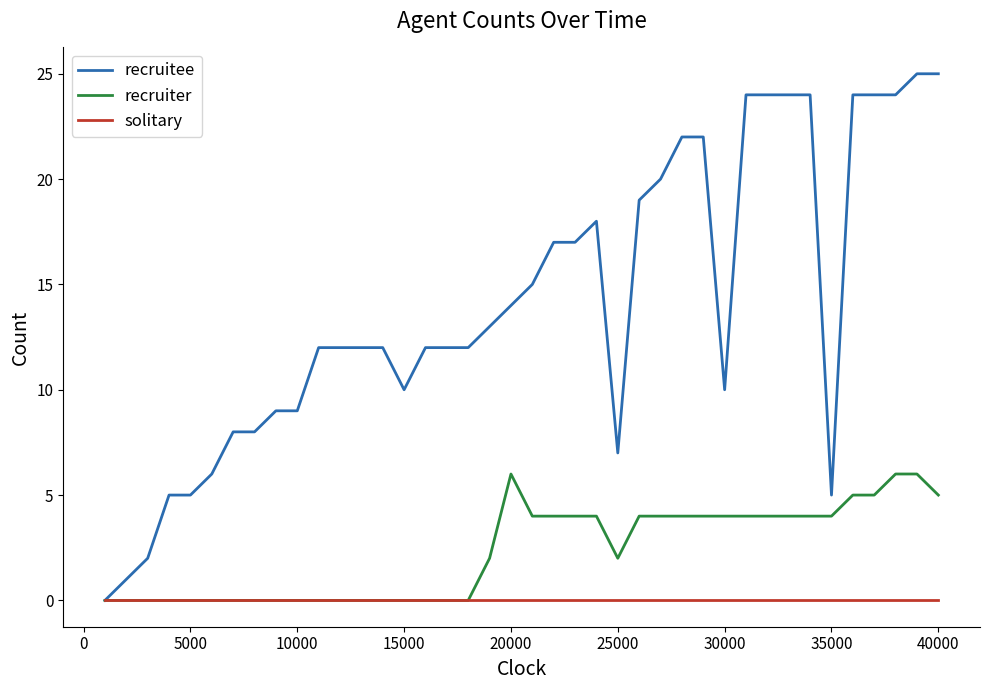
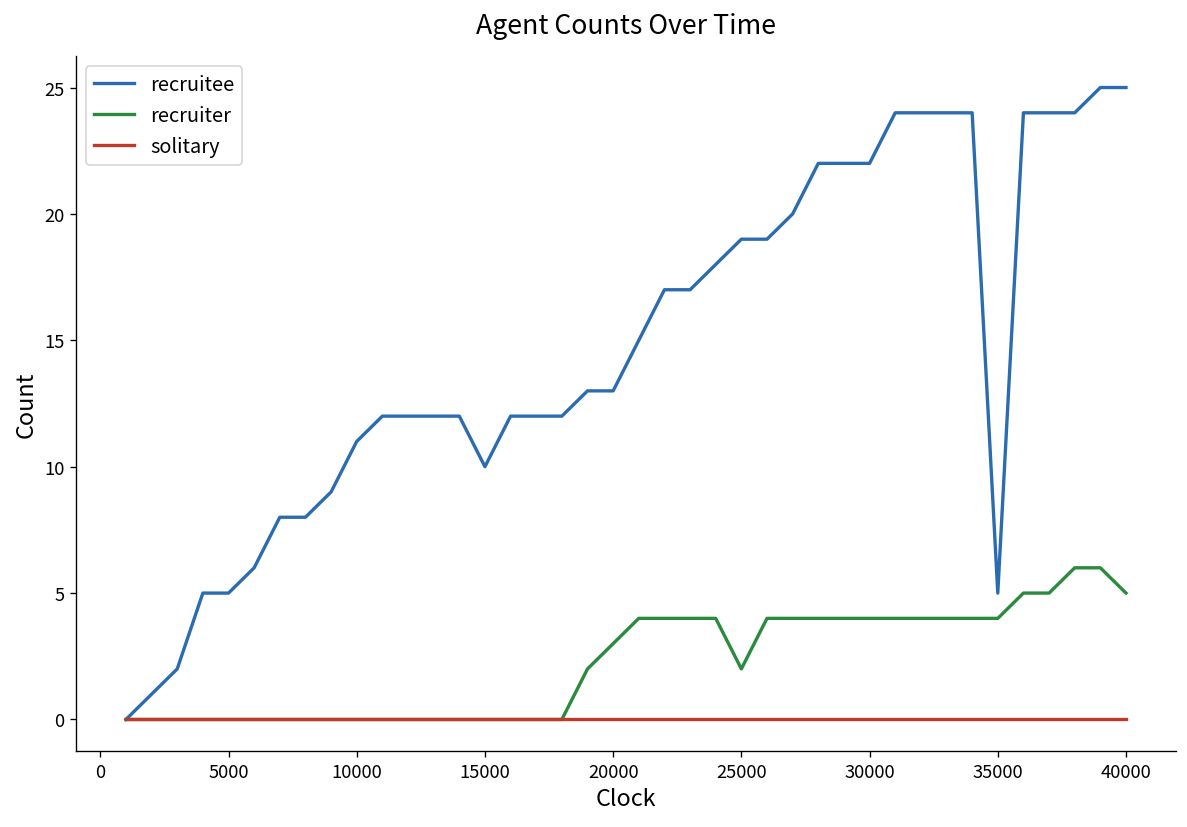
  {
    "recruitee": {
      "5000": 5,
-     "10000": 9,
+     "10000": 11,
      "15000": 10,
-     "20000": 14,
-     "25000": 7,
-     "30000": 10,
+     "20000": 13,
+     "25000": 19,
+     "30000": 22,
      "35000": 5,
      "40000": 25
    },
    "recruiter": {
-     "20000": 6,
+     "20000": 3,
      "25000": 2,
      "30000": 4,
      "35000": 4,
      "40000": 5
    },
    "solitary": {
      "20000": 0,
      "25000": 0,
      "30000": 0,
      "35000": 0,
      "40000": 0
    }
  }
